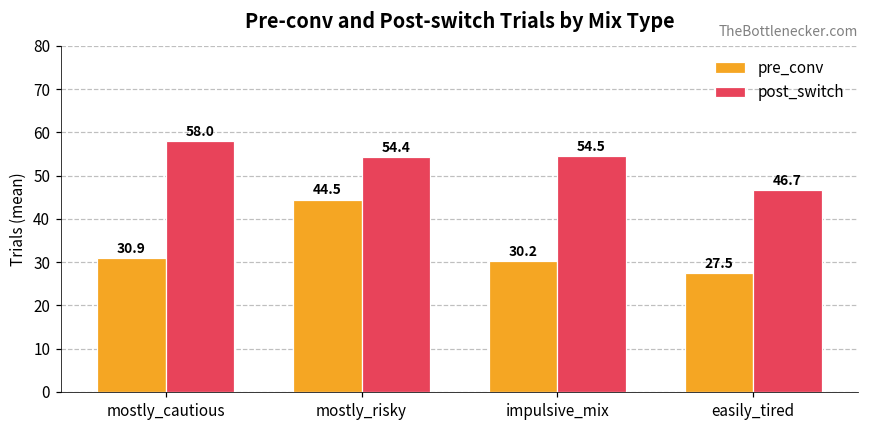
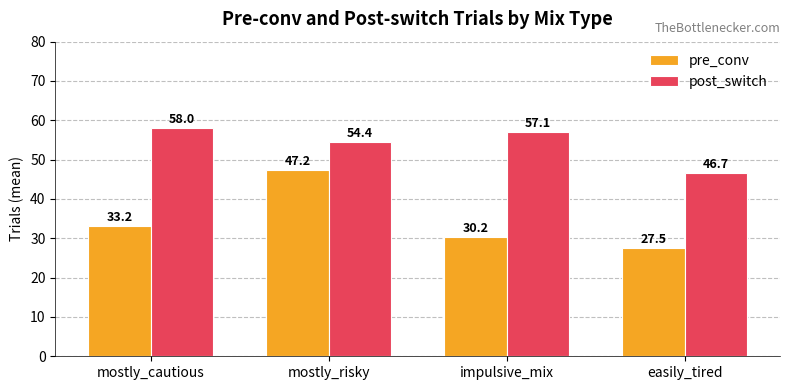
  {
    "pre_conv": {
-     "mostly_cautious": 30.9,
-     "mostly_risky": 44.5,
+     "mostly_cautious": 33.2,
+     "mostly_risky": 47.2,
      "impulsive_mix": 30.2,
      "easily_tired": 27.5
    },
    "post_switch": {
      "mostly_cautious": 58.0,
      "mostly_risky": 54.4,
-     "impulsive_mix": 54.5,
+     "impulsive_mix": 57.1,
      "easily_tired": 46.7
    }
  }
